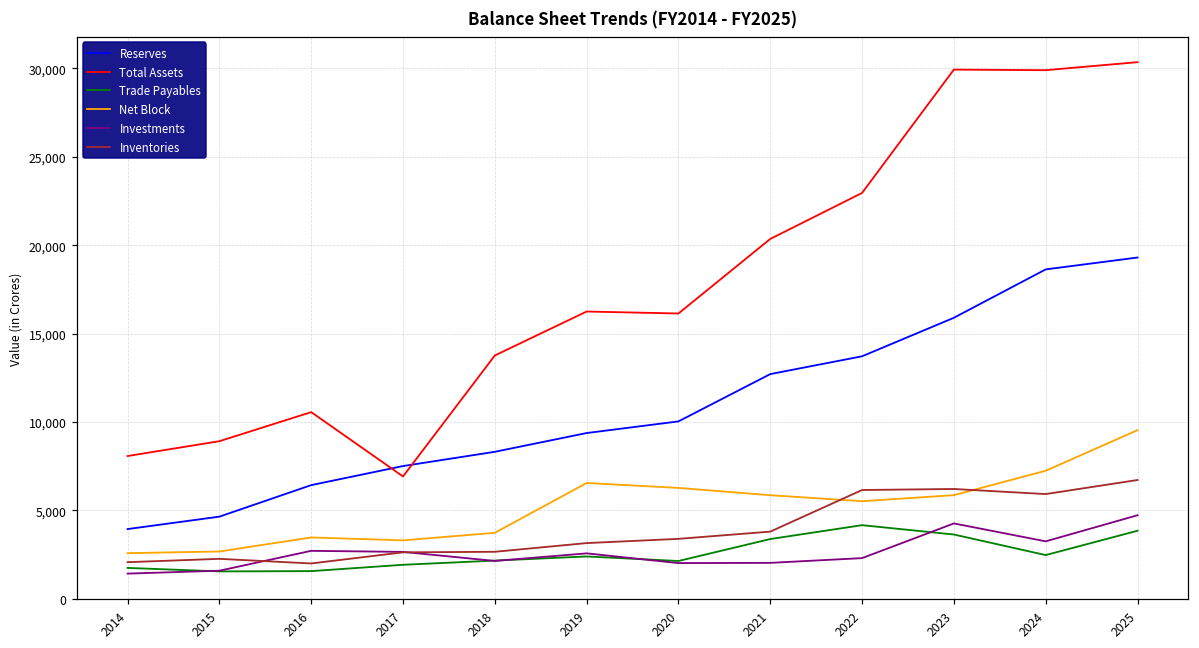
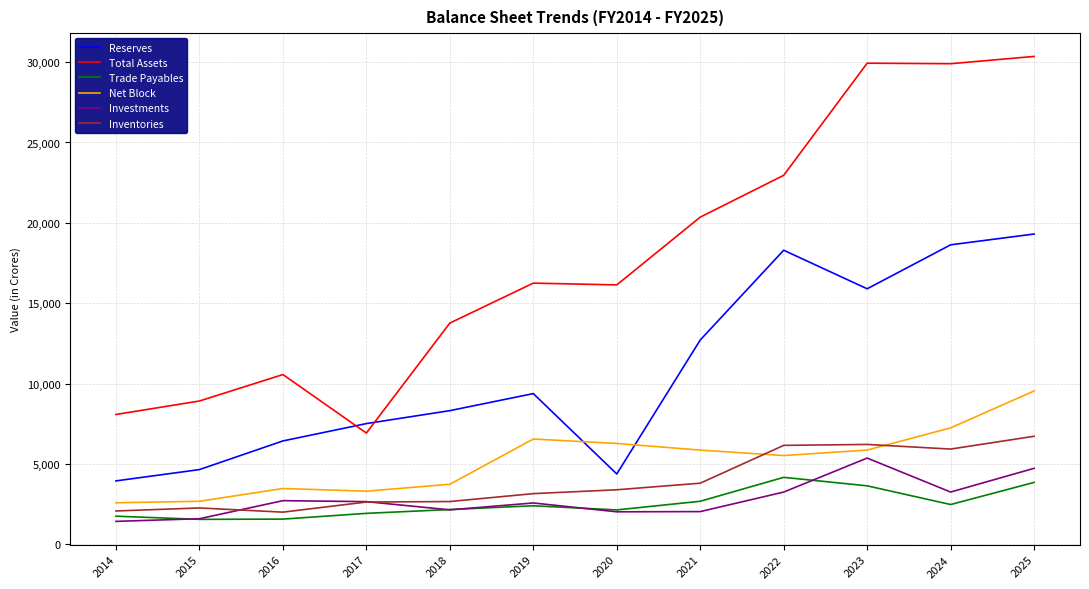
  {
    "Reserves": {
      "2014": "3,900",
      "2015": "4,600",
      "2016": "6,400",
      "2017": "7,500",
      "2018": "8,300",
      "2019": "9,400",
-     "2020": "10,000",
+     "2020": "4,400",
      "2021": "12,700",
-     "2022": "13,700",
+     "2022": "18,300",
      "2023": "15,900",
      "2024": "18,600",
      "2025": "19,300"
    },
    "Total Assets": {
      "2014": "8,100",
      "2015": "8,900",
      "2016": "10,600",
      "2017": "6,900",
      "2018": "13,800",
      "2019": "16,200",
      "2020": "16,100",
      "2021": "20,400",
      "2022": "23,000",
      "2023": "29,900",
      "2024": "29,900",
      "2025": "30,400"
    },
    "Trade Payables": {
      "2014": "1,700",
      "2016": "1,600",
      "2017": "1,900",
      "2019": "2,400",
-     "2021": "3,400",
+     "2021": "2,700",
      "2022": "4,200",
      "2023": "3,600",
      "2024": "2,500",
      "2025": "3,800"
    },
    "Net Block": {
      "2014": "2,600",
      "2015": "2,700",
      "2016": "3,500",
      "2017": "3,300",
      "2018": "3,700",
      "2019": "6,500",
      "2020": "6,300",
      "2021": "5,900",
      "2022": "5,500",
      "2023": "5,900",
      "2024": "7,200",
      "2025": "9,500"
    },
    "Investments": {
      "2014": "1,400",
      "2016": "2,700",
      "2019": "2,600",
      "2021": "2,000",
-     "2022": "2,300",
-     "2023": "4,300",
+     "2022": "3,200",
+     "2023": "5,400",
      "2024": "3,200",
      "2025": "4,700"
    },
    "Inventories": {
      "2014": "2,100",
      "2015": "2,300",
      "2016": "2,000",
      "2018": "2,700",
      "2019": "3,200",
      "2020": "3,400",
      "2021": "3,800",
      "2022": "6,200",
      "2023": "6,200",
      "2024": "5,900",
      "2025": "6,700"
    }
  }
